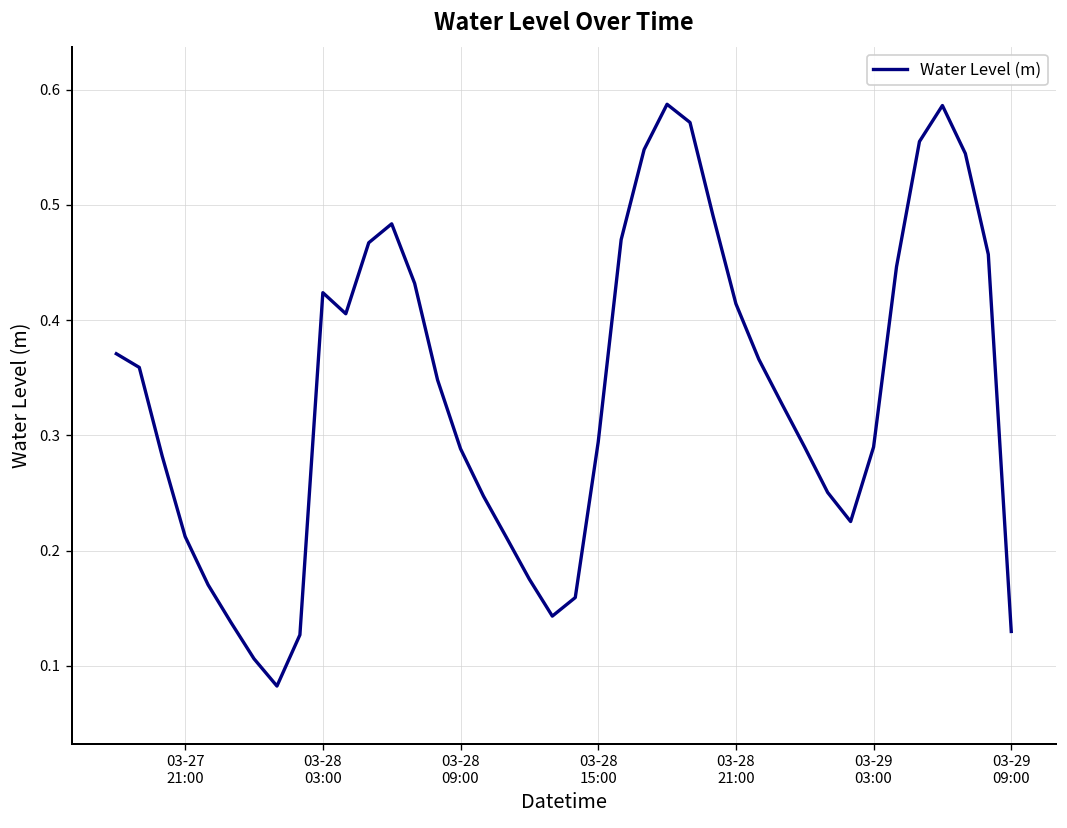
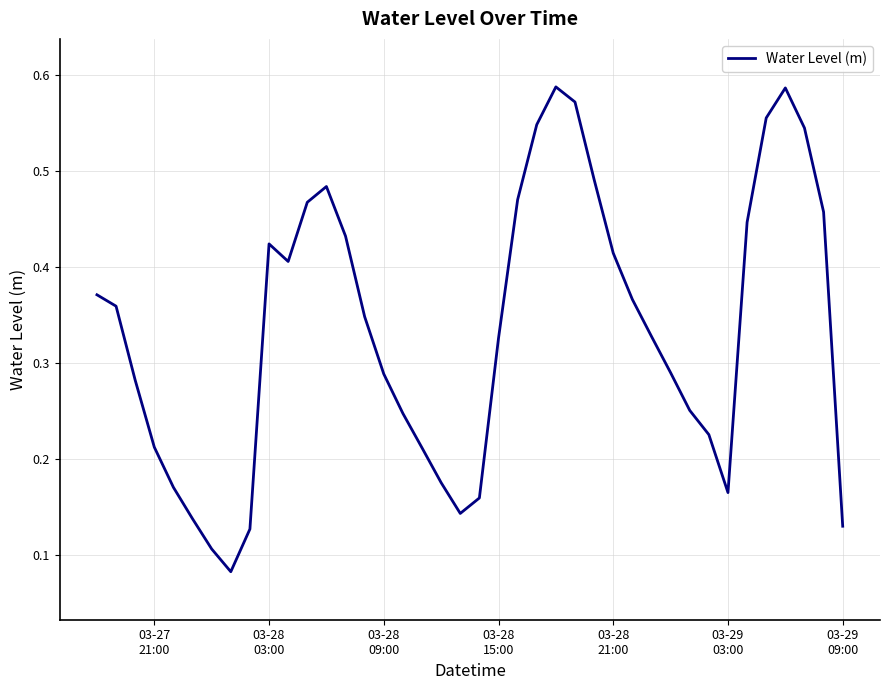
  {
    "03-27 21:00": 0.21,
    "03-28 03:00": 0.42,
    "03-28 09:00": 0.29,
-   "03-28 15:00": 0.29,
+   "03-28 15:00": 0.33,
    "03-28 21:00": 0.41,
-   "03-29 03:00": 0.29,
+   "03-29 03:00": 0.16,
    "03-29 09:00": 0.13
  }
